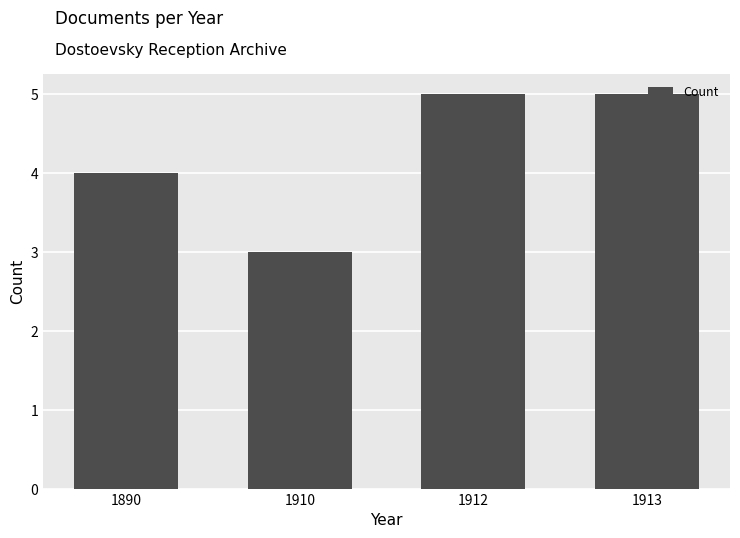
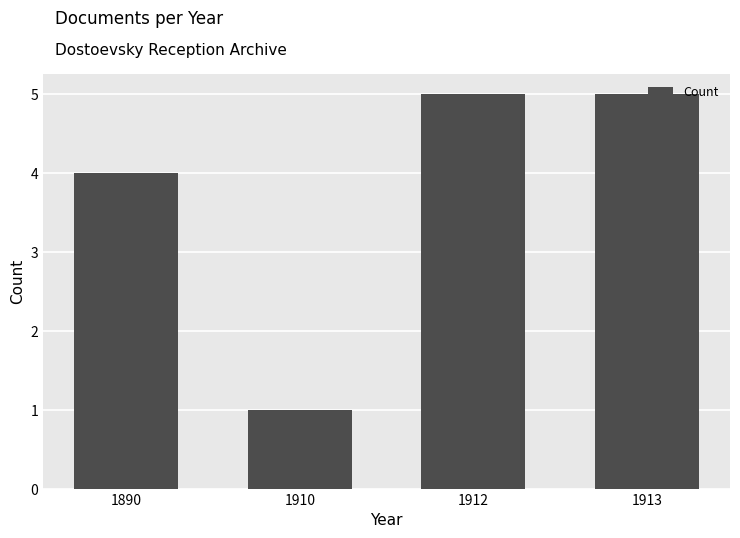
  {
    "1890": 4,
-   "1910": 3,
+   "1910": 1,
    "1912": 5,
    "1913": 5
  }
